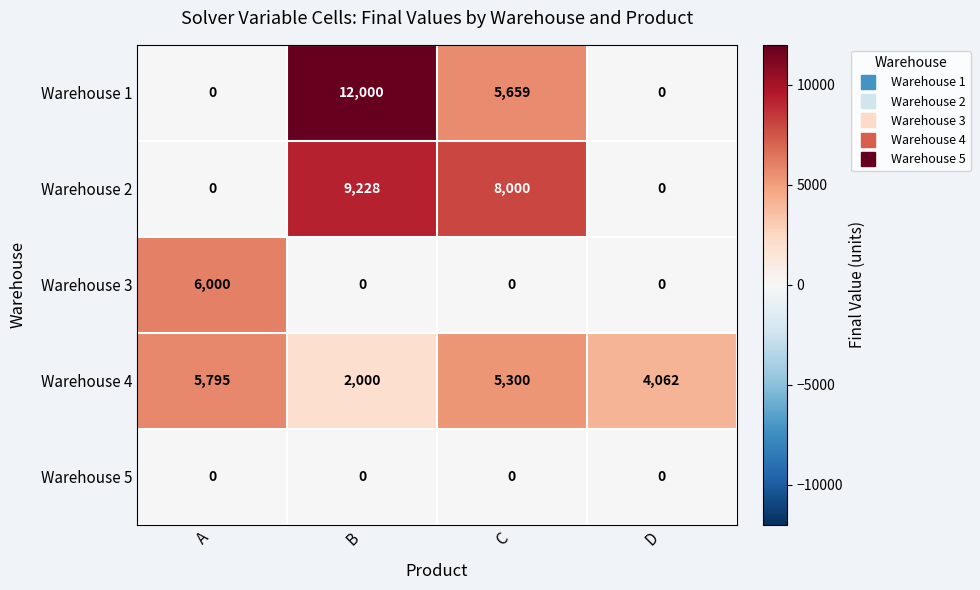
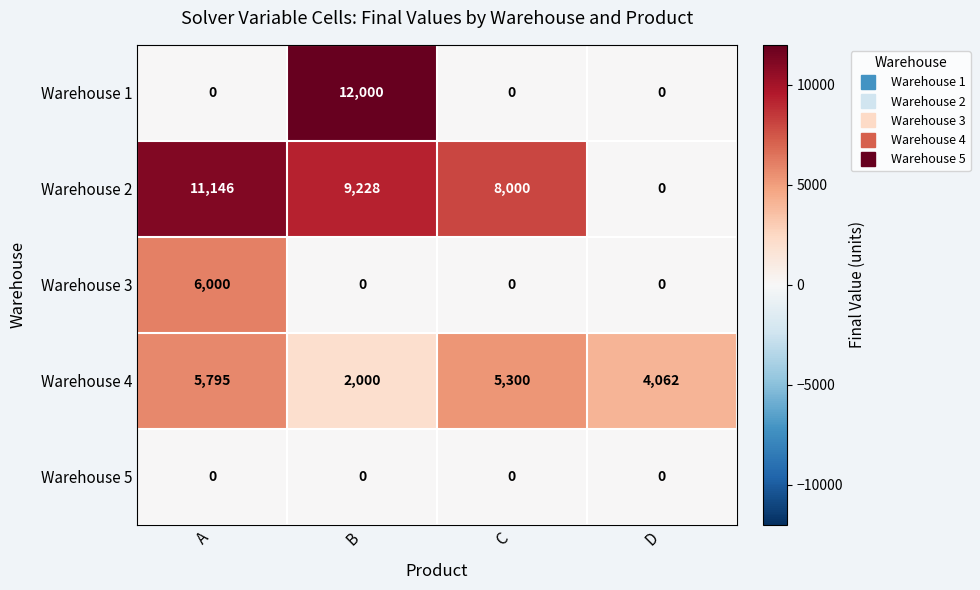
  {
    "Warehouse 1": {
      "A": "0",
      "B": "12,000",
-     "C": "5,659",
+     "C": "0",
      "D": "0"
    },
    "Warehouse 2": {
-     "A": "0",
+     "A": "11,146",
      "B": "9,228",
      "C": "8,000",
      "D": "0"
    },
    "Warehouse 3": {
      "A": "6,000",
      "B": "0",
      "C": "0",
      "D": "0"
    },
    "Warehouse 4": {
      "A": "5,795",
      "B": "2,000",
      "C": "5,300",
      "D": "4,062"
    },
    "Warehouse 5": {
      "A": "0",
      "B": "0",
      "C": "0",
      "D": "0"
    }
  }
